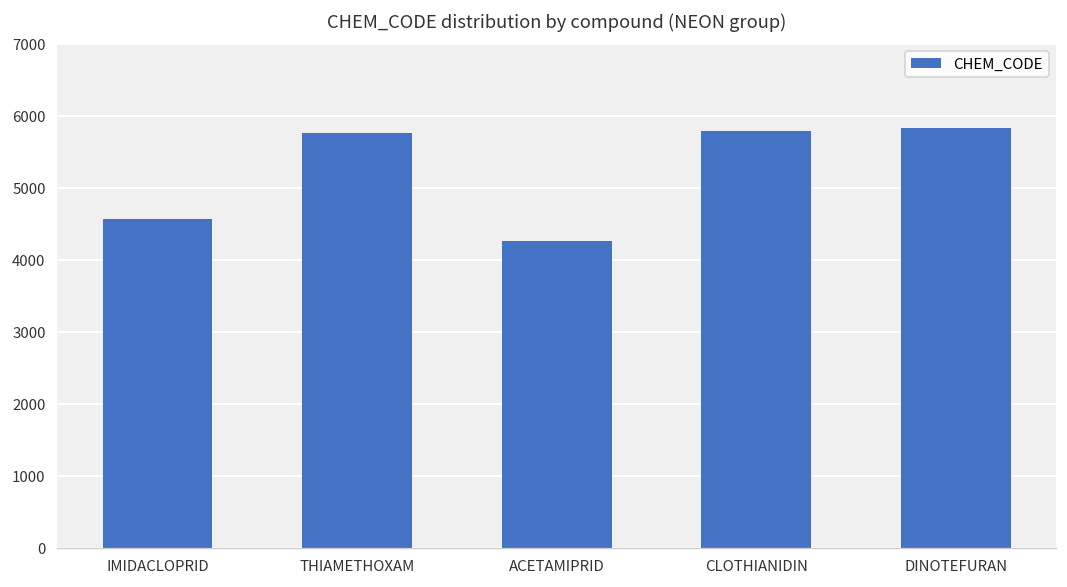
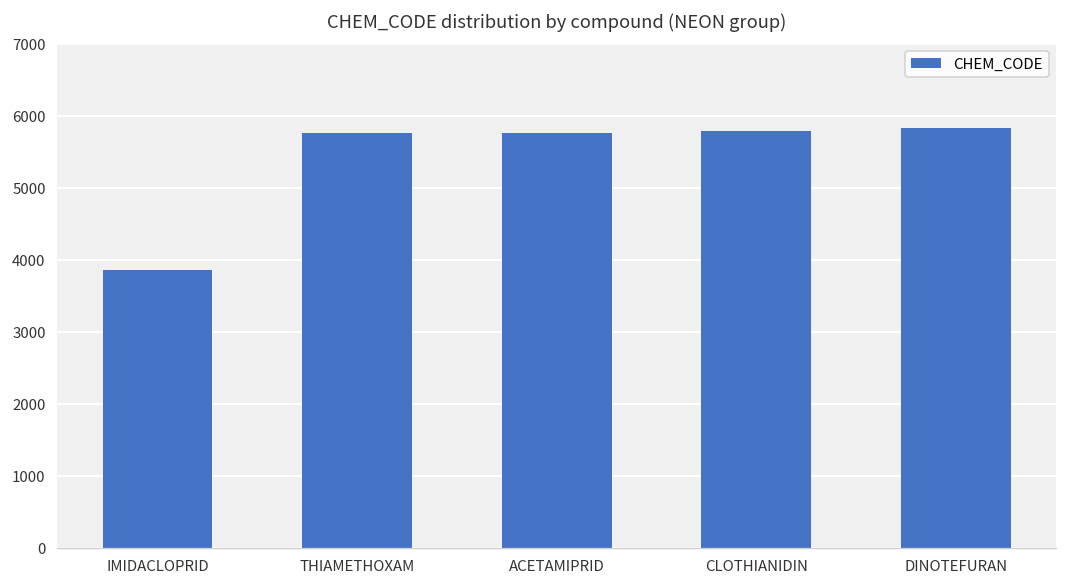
  {
-   "IMIDACLOPRID": 4600,
+   "IMIDACLOPRID": 3800,
    "THIAMETHOXAM": 5800,
-   "ACETAMIPRID": 4300,
+   "ACETAMIPRID": 5800,
    "CLOTHIANIDIN": 5800,
    "DINOTEFURAN": 5800
  }
